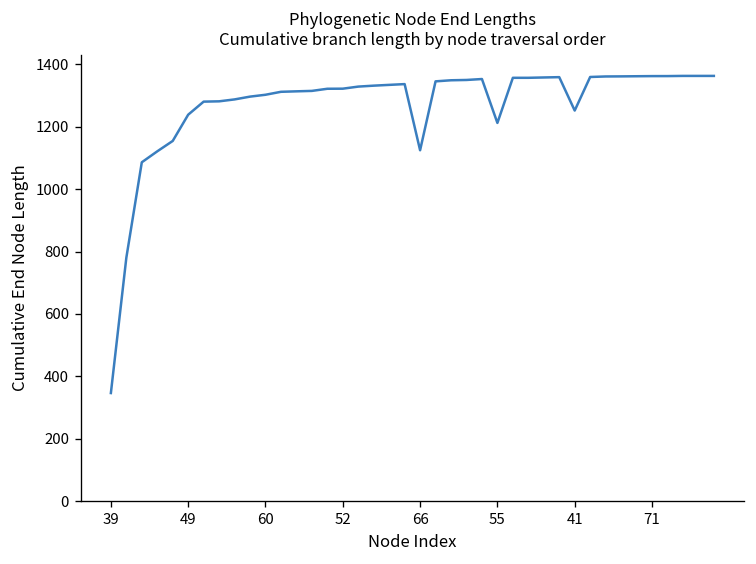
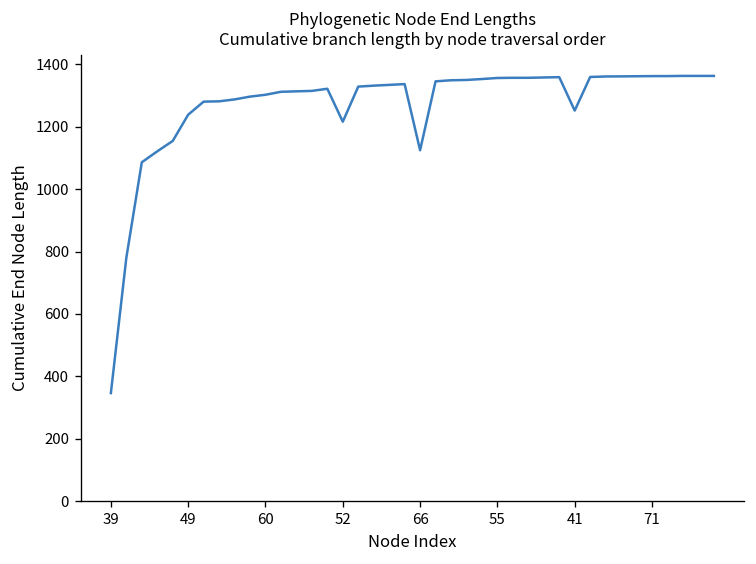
  {
    "49": 1240,
    "60": 1300,
-   "52": 1320,
+   "52": 1220,
    "66": 1120,
-   "55": 1210,
+   "55": 1360,
    "41": 1250,
    "71": 1360
  }
